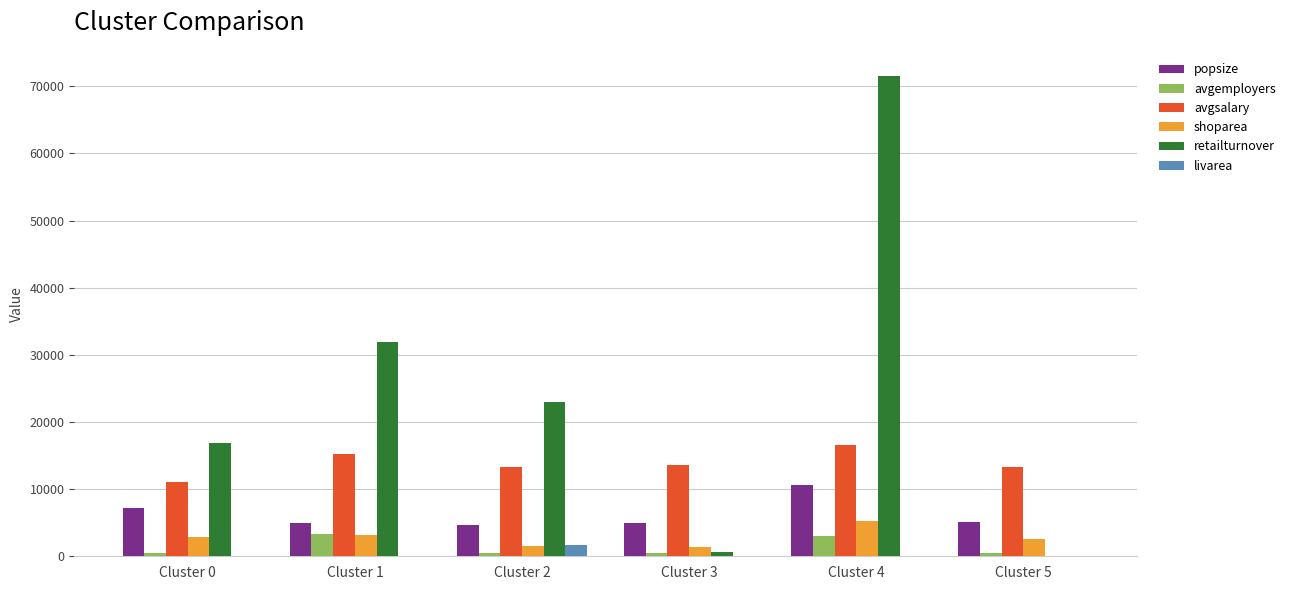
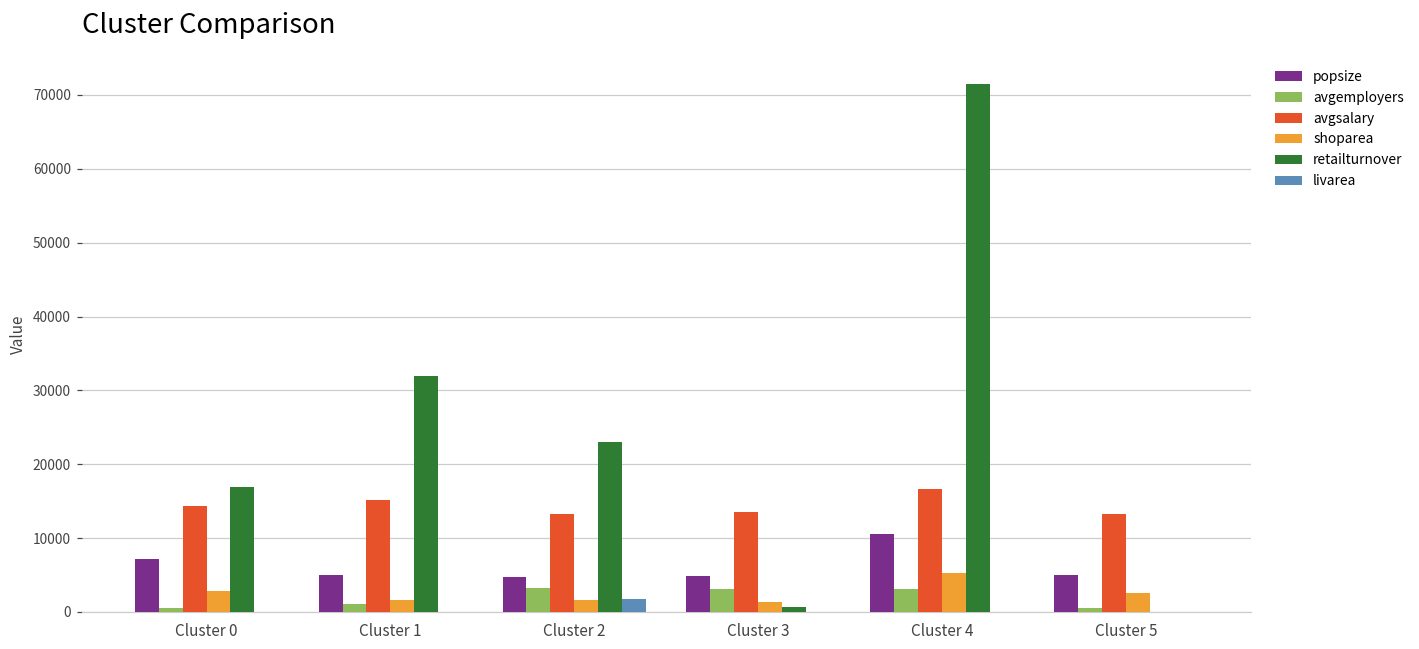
  {
    "popsize": {
      "Cluster 0": 7000,
      "Cluster 1": 5000,
      "Cluster 2": 5000,
      "Cluster 3": 5000,
      "Cluster 4": 11000,
      "Cluster 5": 5000
    },
    "avgemployers": {
      "Cluster 0": 1000,
-     "Cluster 1": 3000,
-     "Cluster 2": 0,
-     "Cluster 3": 1000,
+     "Cluster 1": 1000,
+     "Cluster 2": 3000,
+     "Cluster 3": 3000,
      "Cluster 4": 3000,
      "Cluster 5": 1000
    },
    "avgsalary": {
-     "Cluster 0": 11000,
+     "Cluster 0": 14000,
      "Cluster 1": 15000,
      "Cluster 2": 13000,
      "Cluster 3": 14000,
      "Cluster 4": 17000,
      "Cluster 5": 13000
    },
    "shoparea": {
      "Cluster 0": 3000,
-     "Cluster 1": 3000,
+     "Cluster 1": 2000,
      "Cluster 2": 2000,
      "Cluster 3": 1000,
      "Cluster 4": 5000,
      "Cluster 5": 3000
    },
    "retailturnover": {
      "Cluster 0": 17000,
      "Cluster 1": 32000,
      "Cluster 2": 23000,
      "Cluster 3": 1000,
      "Cluster 4": 72000
    },
    "livarea": {
      "Cluster 2": 2000
    }
  }
